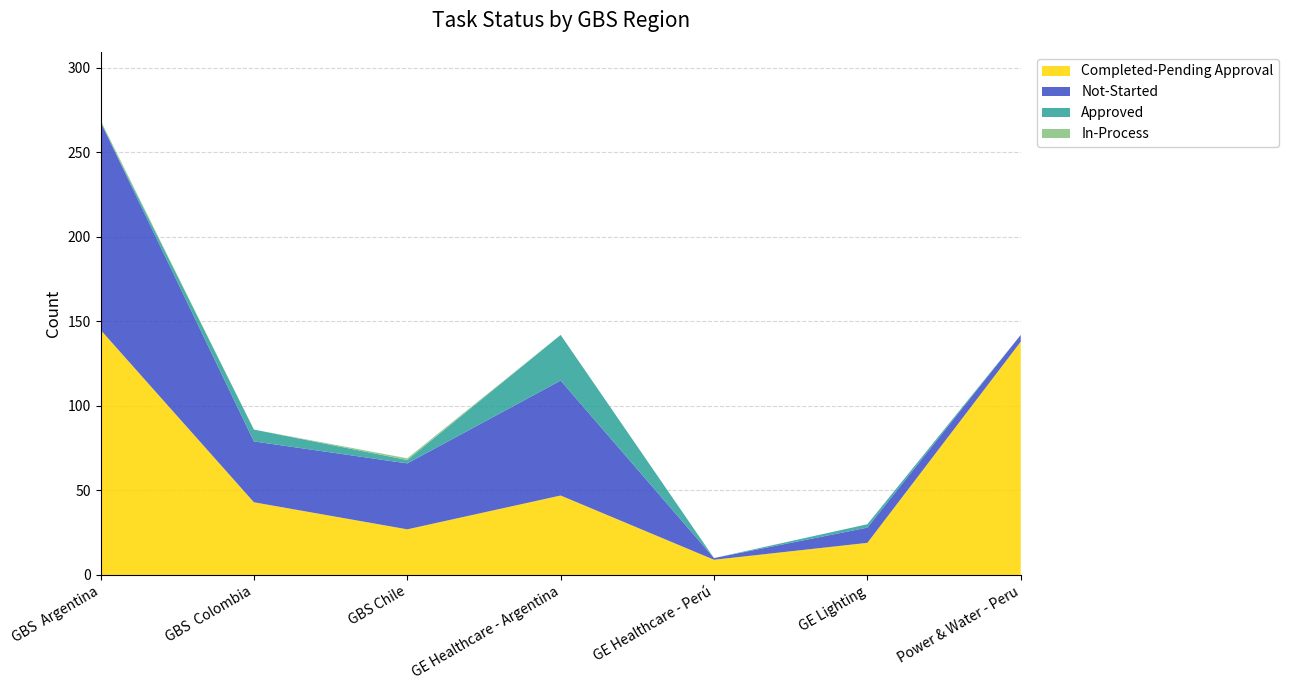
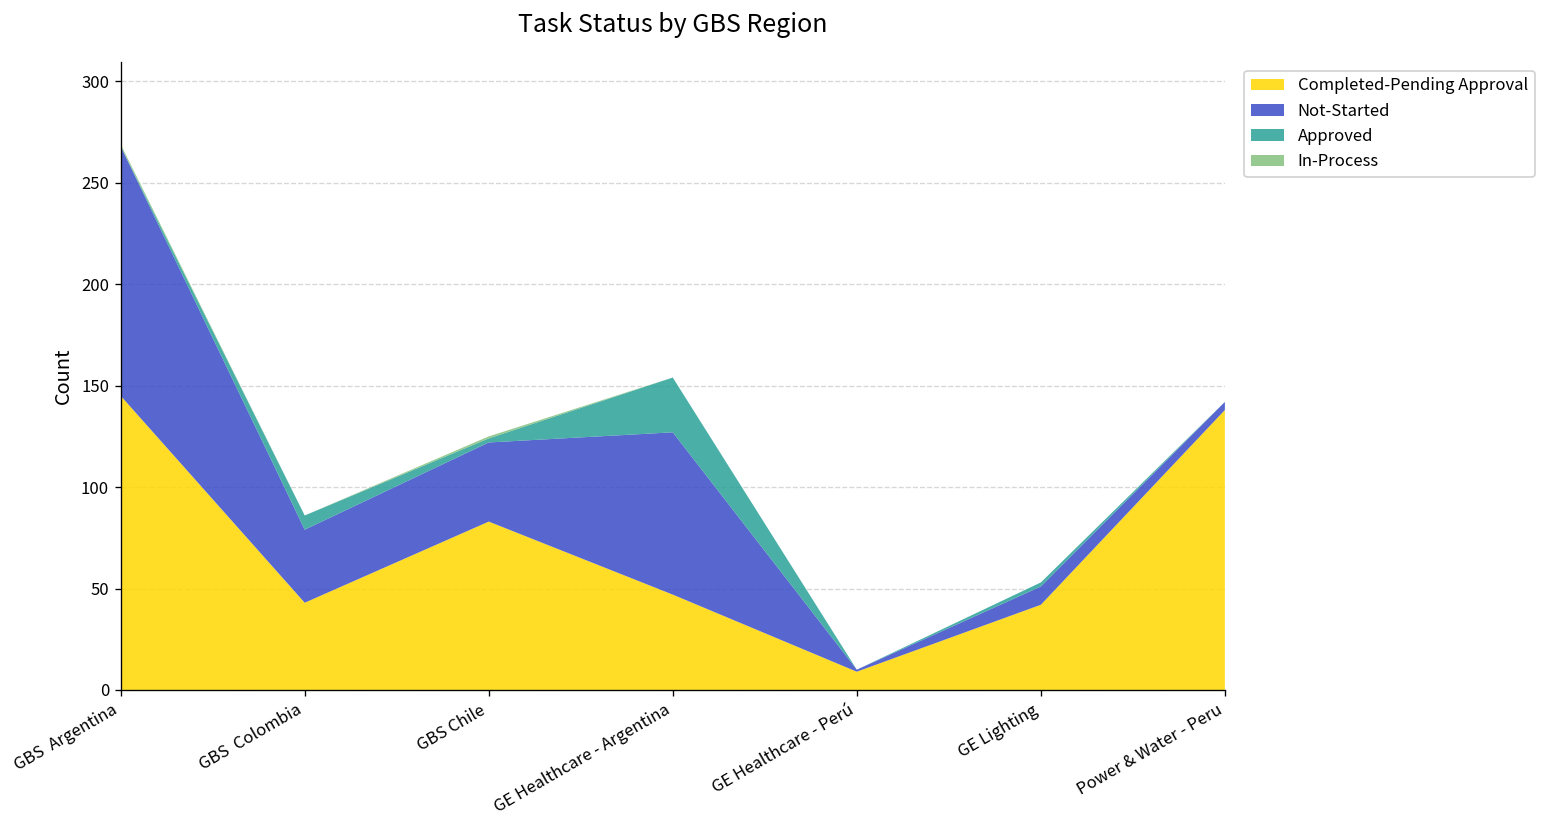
  {
    "Completed-Pending Approval": {
      "GBS Argentina": 145,
      "GBS Colombia": 43,
-     "GBS Chile": 27,
+     "GBS Chile": 83,
      "GE Healthcare - Argentina": 47,
-     "GE Lighting": 19,
+     "GE Lighting": 42,
      "Power & Water - Peru": 138
    },
    "Not-Started": {
      "GBS Colombia": 36,
      "GBS Chile": 39,
-     "GE Healthcare - Argentina": 68,
+     "GE Healthcare - Argentina": 80,
      "GE Lighting": 9
    }
  }
